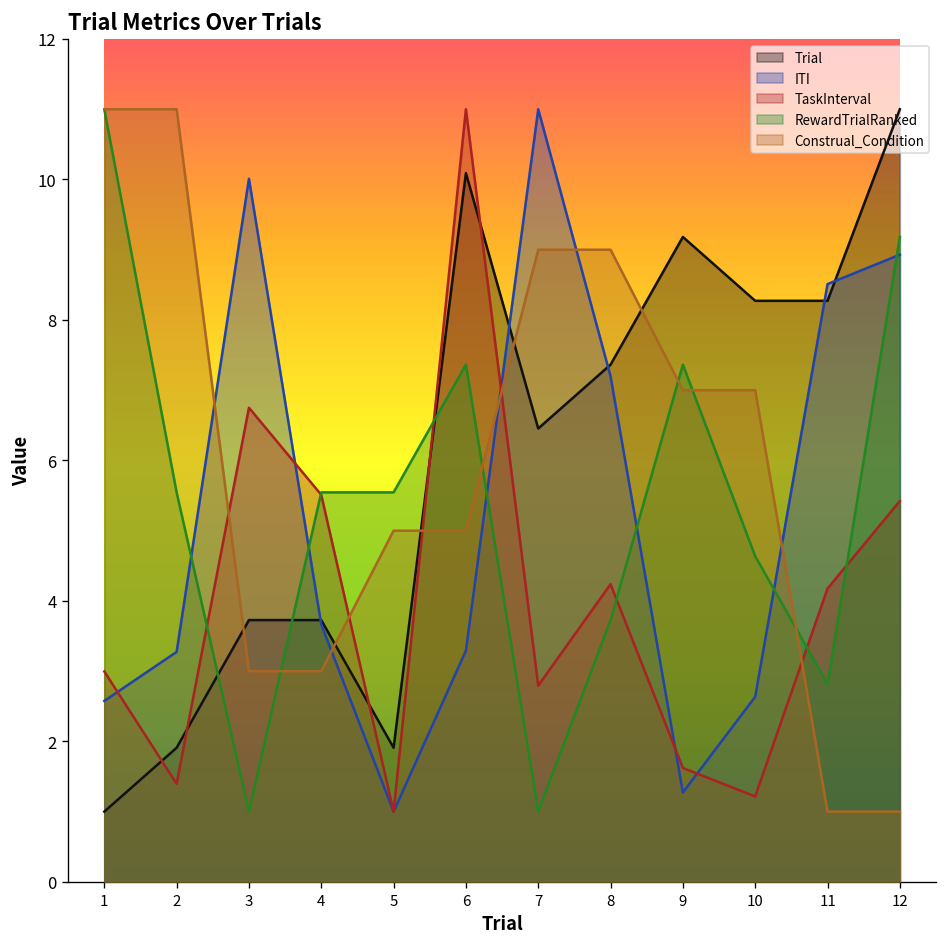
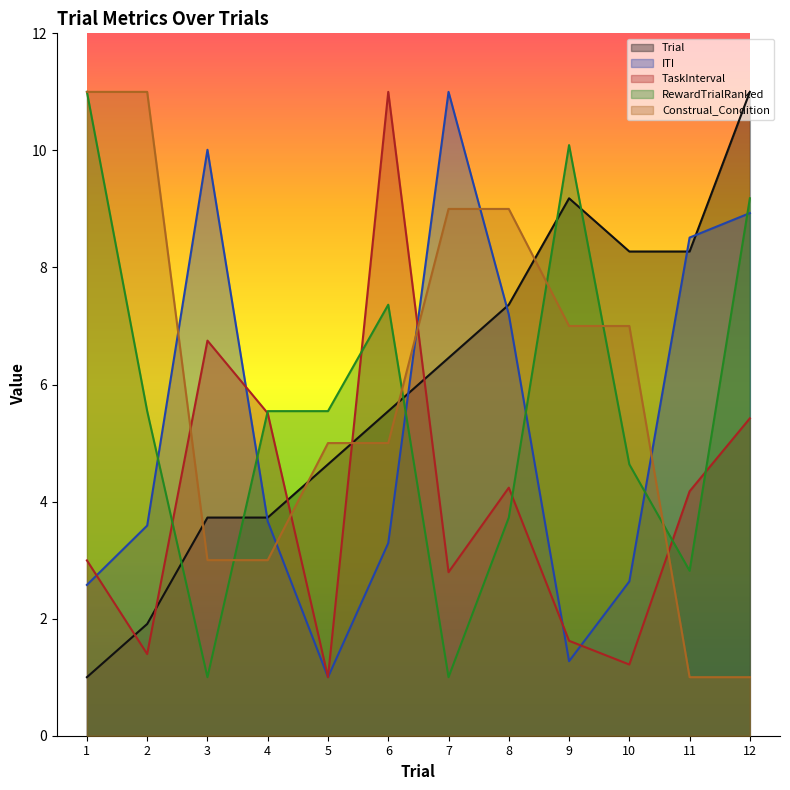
  {
    "Trial": {
      "1": 1.0,
      "2": 1.9,
      "3": 3.7,
      "4": 3.7,
-     "5": 1.9,
-     "6": 10.1,
+     "5": 4.6,
+     "6": 5.5,
      "7": 6.5,
      "8": 7.4,
      "9": 9.2,
      "10": 8.3,
      "11": 8.3
    },
    "ITI": {
      "1": 2.6,
-     "2": 3.3,
+     "2": 3.6,
      "3": 10.0,
      "4": 3.7,
      "6": 3.3,
      "7": 11.0,
      "8": 7.2,
      "9": 1.3,
      "10": 2.6,
      "11": 8.5,
      "12": 8.9
    },
    "RewardTrialRanked": {
      "2": 5.5,
      "3": 1.0,
      "5": 5.5,
      "6": 7.4,
      "7": 1.0,
      "8": 3.7,
-     "9": 7.4,
+     "9": 10.1,
      "10": 4.6,
      "11": 2.8,
      "12": 9.2
    }
  }
